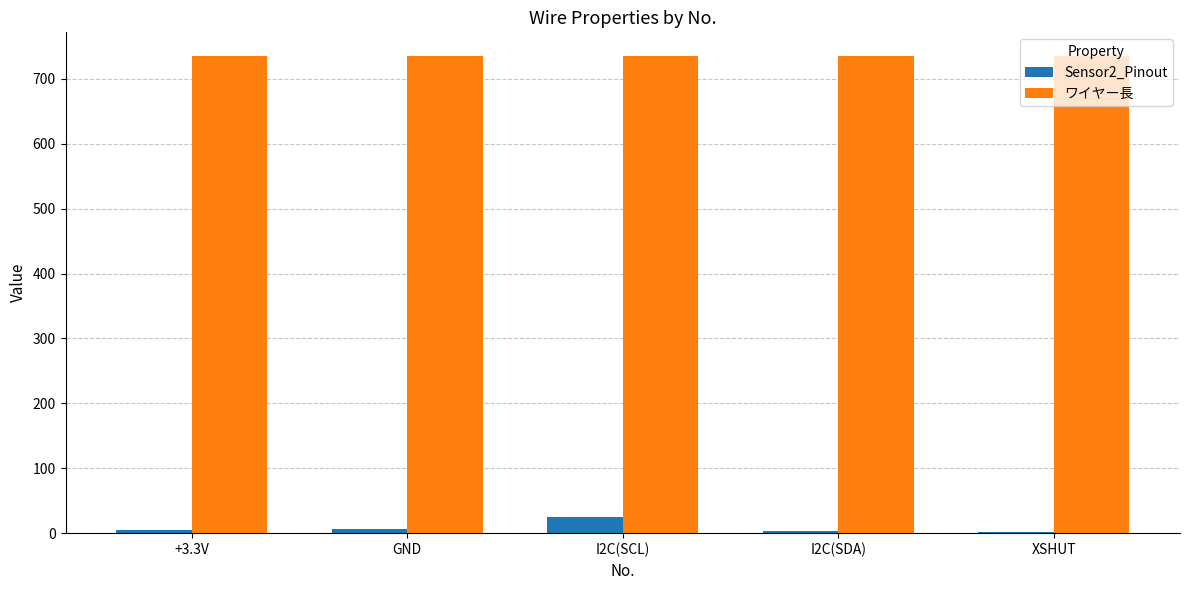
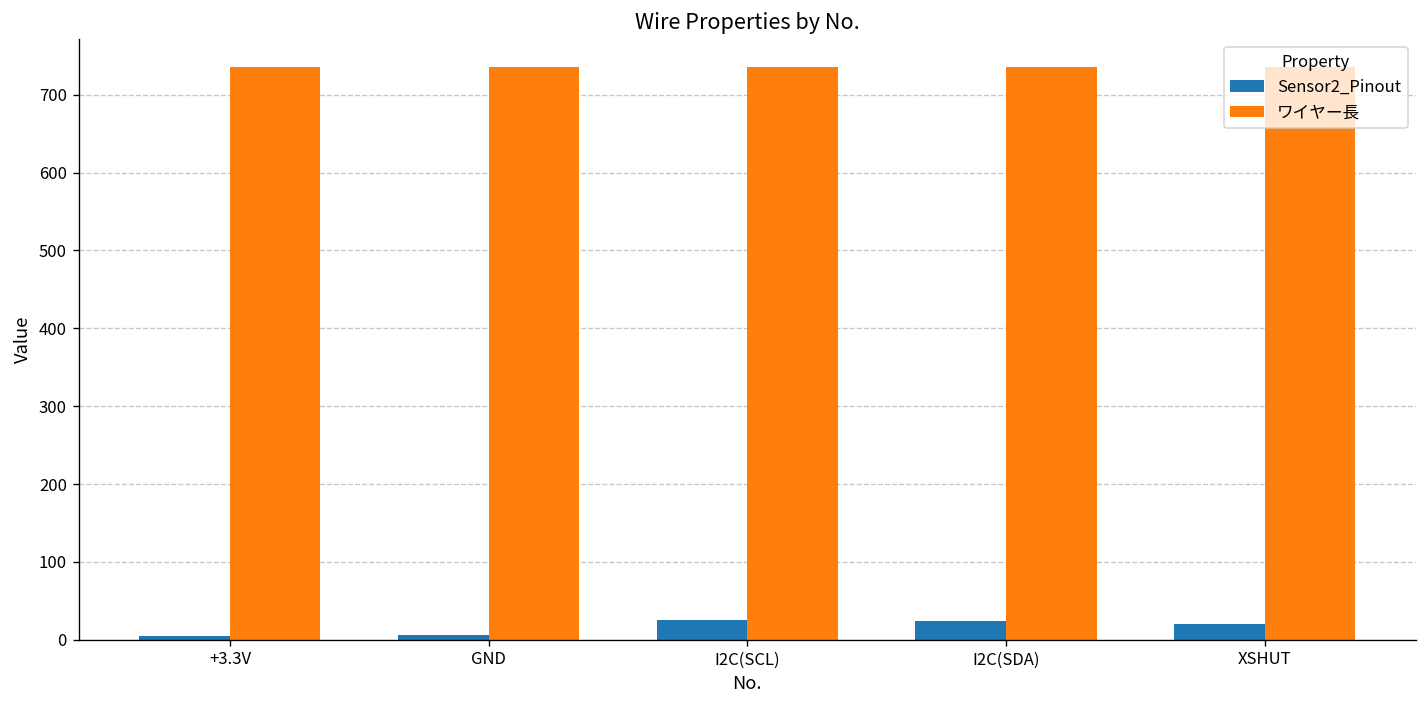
  {
    "Sensor2_Pinout": {
      "+3.3V": 10,
      "GND": 10,
      "I2C(SCL)": 30,
-     "I2C(SDA)": 0,
-     "XSHUT": 0
+     "I2C(SDA)": 20,
+     "XSHUT": 20
    },
    "ワイヤー長": {
      "+3.3V": 740,
      "GND": 740,
      "I2C(SCL)": 740,
      "I2C(SDA)": 740
    }
  }
